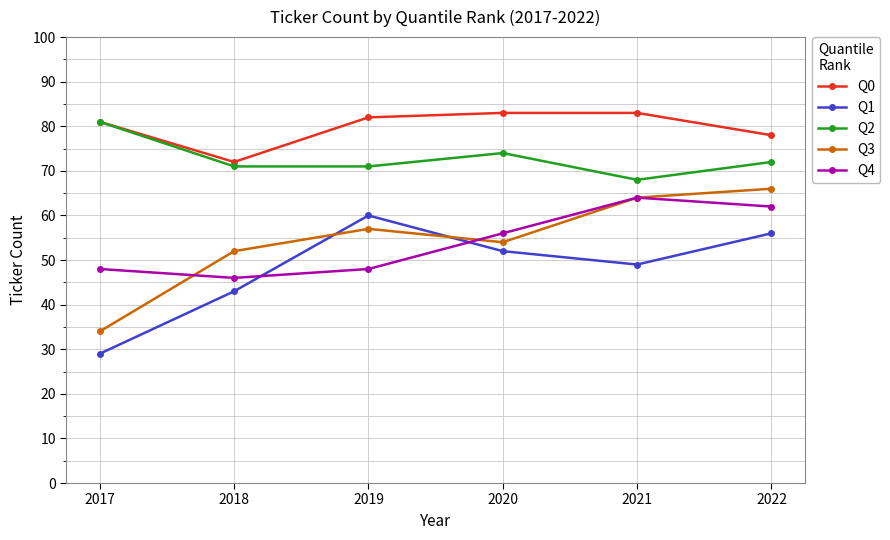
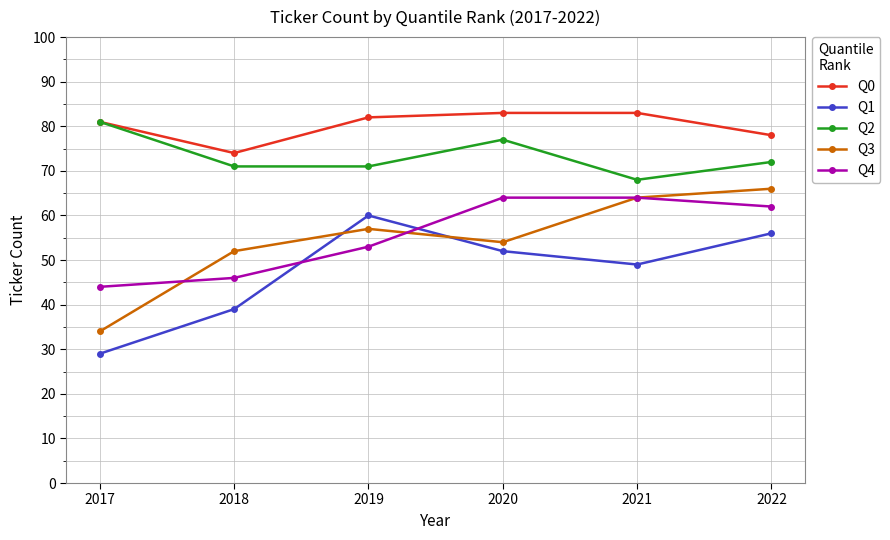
  {
    "Q0": {
-     "2018": 72,
+     "2018": 74,
      "2019": 82,
      "2020": 83,
      "2021": 83,
      "2022": 78
    },
    "Q1": {
      "2017": 29,
-     "2018": 43,
+     "2018": 39,
      "2019": 60,
      "2020": 52,
      "2021": 49,
      "2022": 56
    },
    "Q2": {
      "2018": 71,
      "2019": 71,
-     "2020": 74,
+     "2020": 77,
      "2021": 68,
      "2022": 72
    },
    "Q3": {
      "2017": 34,
      "2018": 52,
      "2019": 57,
      "2020": 54,
      "2022": 66
    },
    "Q4": {
-     "2017": 48,
+     "2017": 44,
      "2018": 46,
-     "2019": 48,
-     "2020": 56,
+     "2019": 53,
+     "2020": 64,
      "2022": 62
    }
  }
